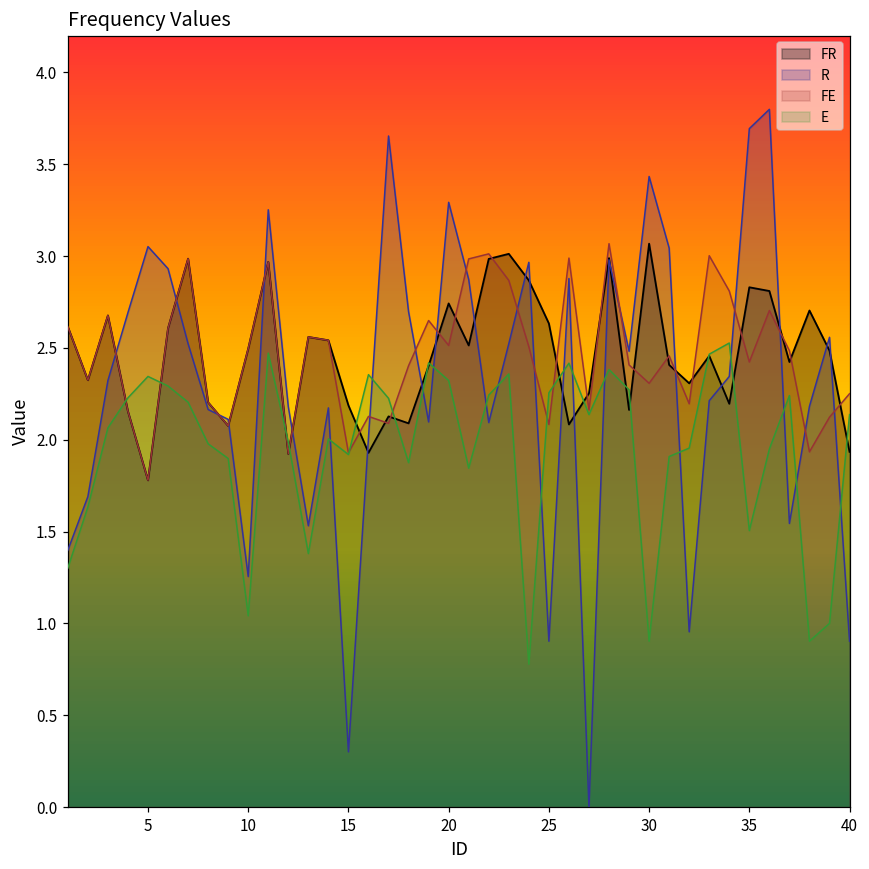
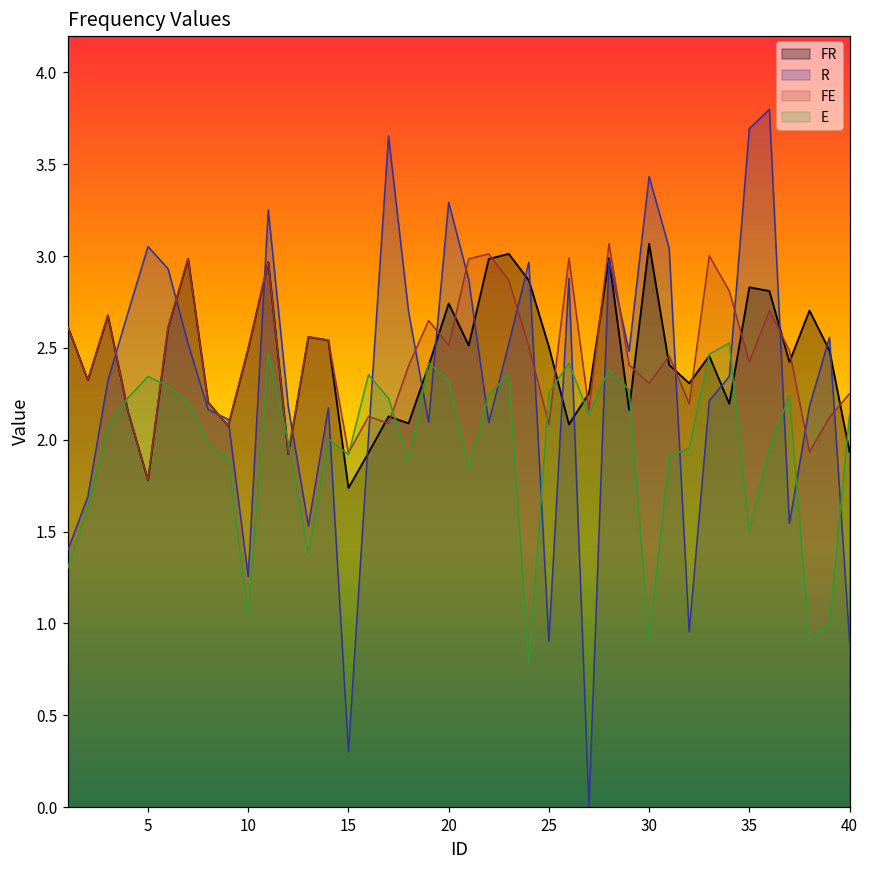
  {
    "FR": {
-     "15": 2.19,
+     "15": 1.74,
      "20": 2.74,
-     "25": 2.63,
+     "25": 2.51,
      "30": 3.07,
      "35": 2.83,
      "40": 1.93
    }
  }
